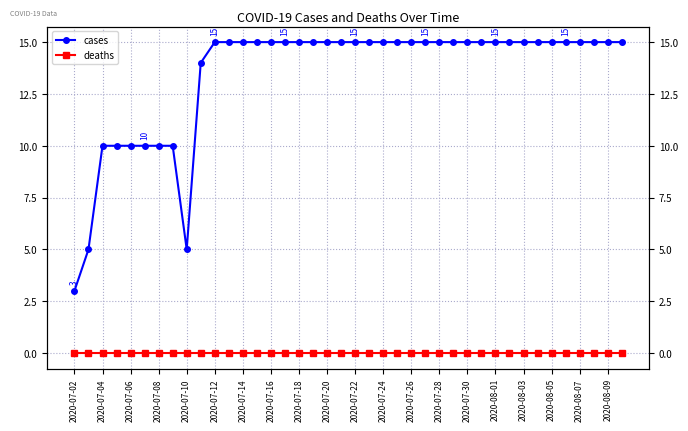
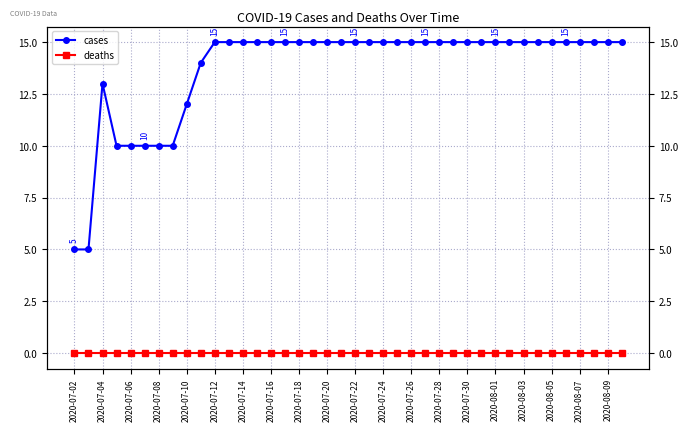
  {
    "cases": {
-     "2020-07-02": 3,
-     "2020-07-04": 10,
-     "2020-07-10": 5,
+     "2020-07-02": 5,
+     "2020-07-04": 13,
+     "2020-07-10": 12,
      "2020-07-12": 15,
      "2020-07-22": 15,
      "2020-08-01": 15
    },
    "deaths": {
      "2020-07-02": 0,
      "2020-07-04": 0,
      "2020-07-06": 0,
      "2020-07-08": 0,
      "2020-07-10": 0,
      "2020-07-12": 0,
      "2020-07-14": 0,
      "2020-07-16": 0,
      "2020-07-18": 0,
      "2020-07-20": 0,
      "2020-07-22": 0,
      "2020-07-24": 0,
      "2020-07-26": 0,
      "2020-07-28": 0,
      "2020-07-30": 0,
      "2020-08-01": 0,
      "2020-08-03": 0,
      "2020-08-05": 0,
      "2020-08-07": 0,
      "2020-08-09": 0
    }
  }
